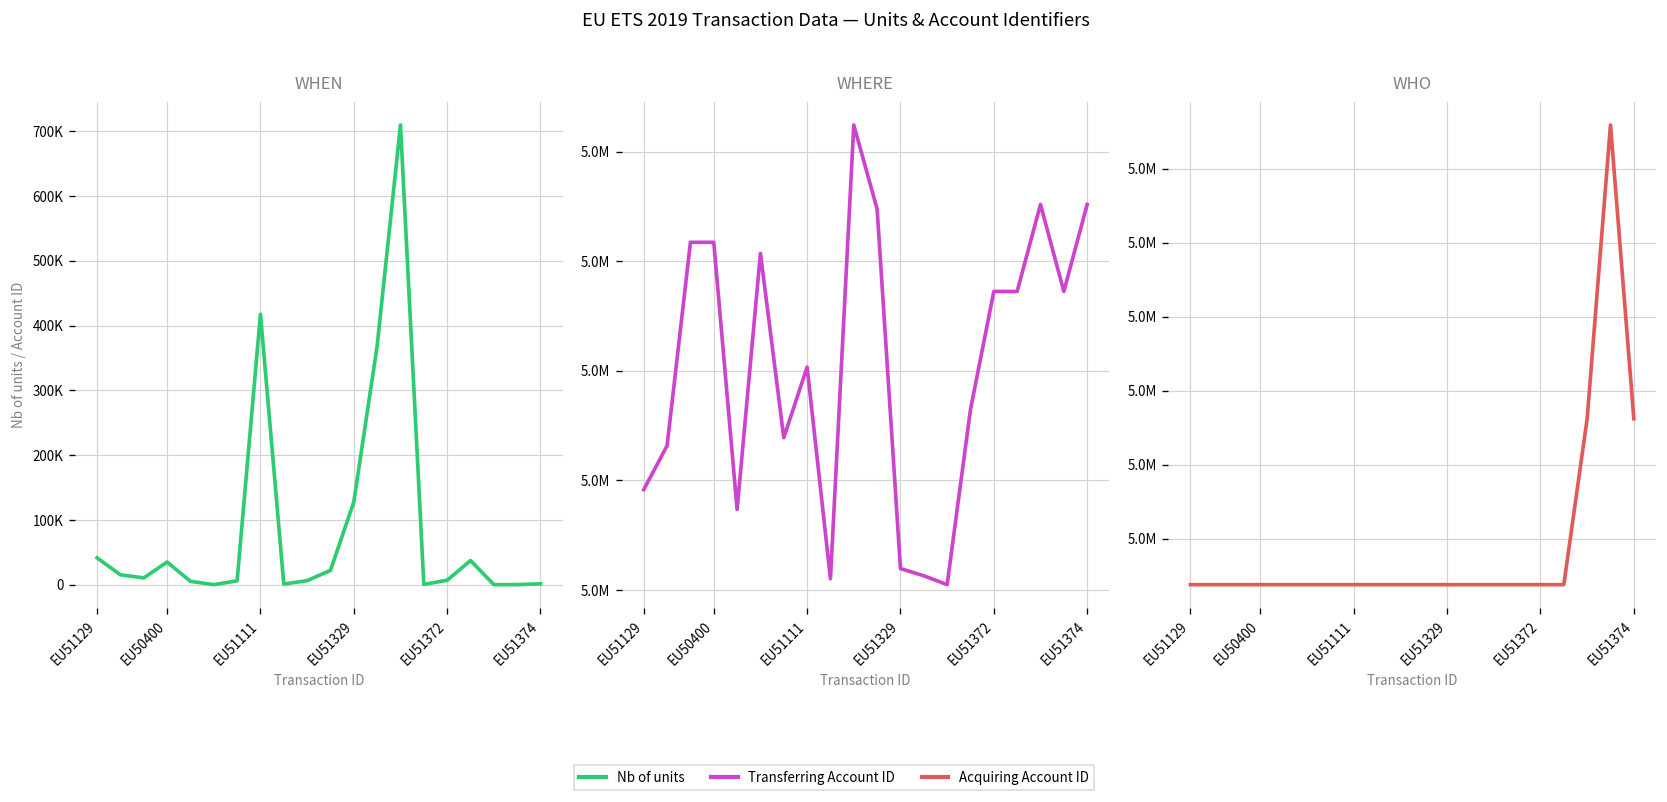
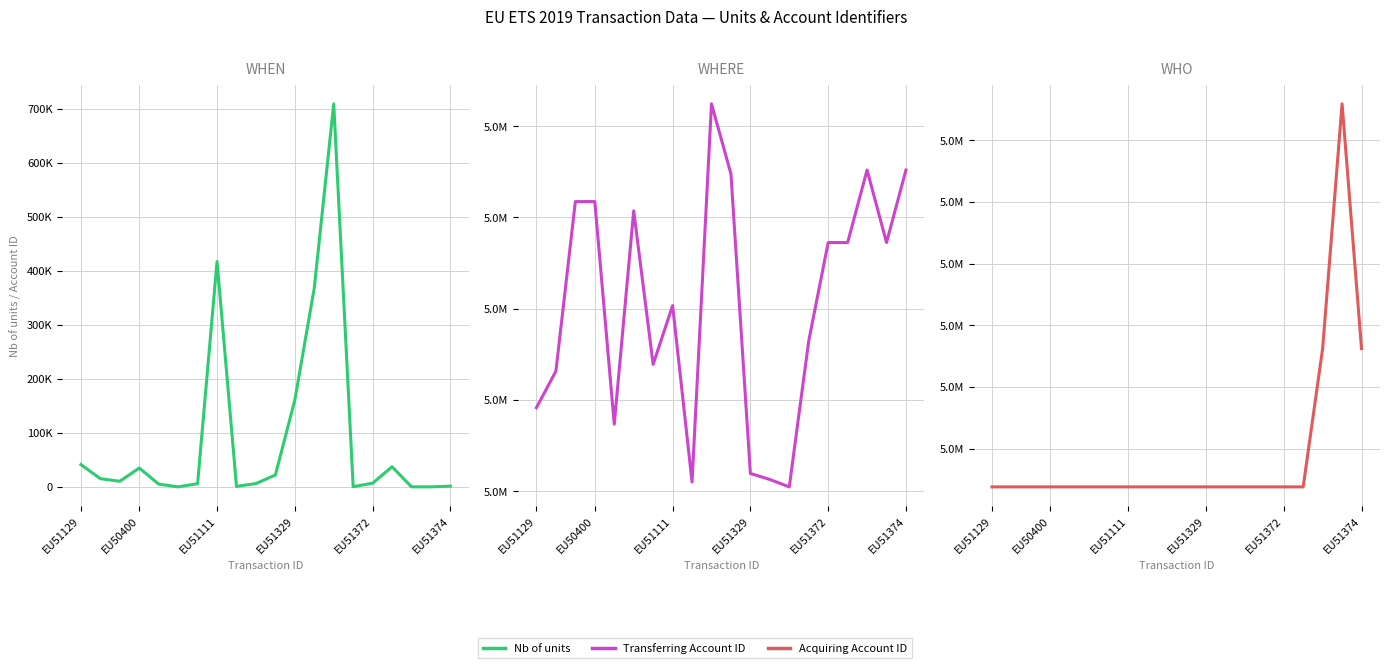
  {
    "WHEN": {
      "EU51129": 40000,
      "EU50400": 40000,
      "EU51111": 420000,
-     "EU51329": 130000,
+     "EU51329": 160000,
      "EU51372": 10000,
      "EU51374": 0
    }
  }
